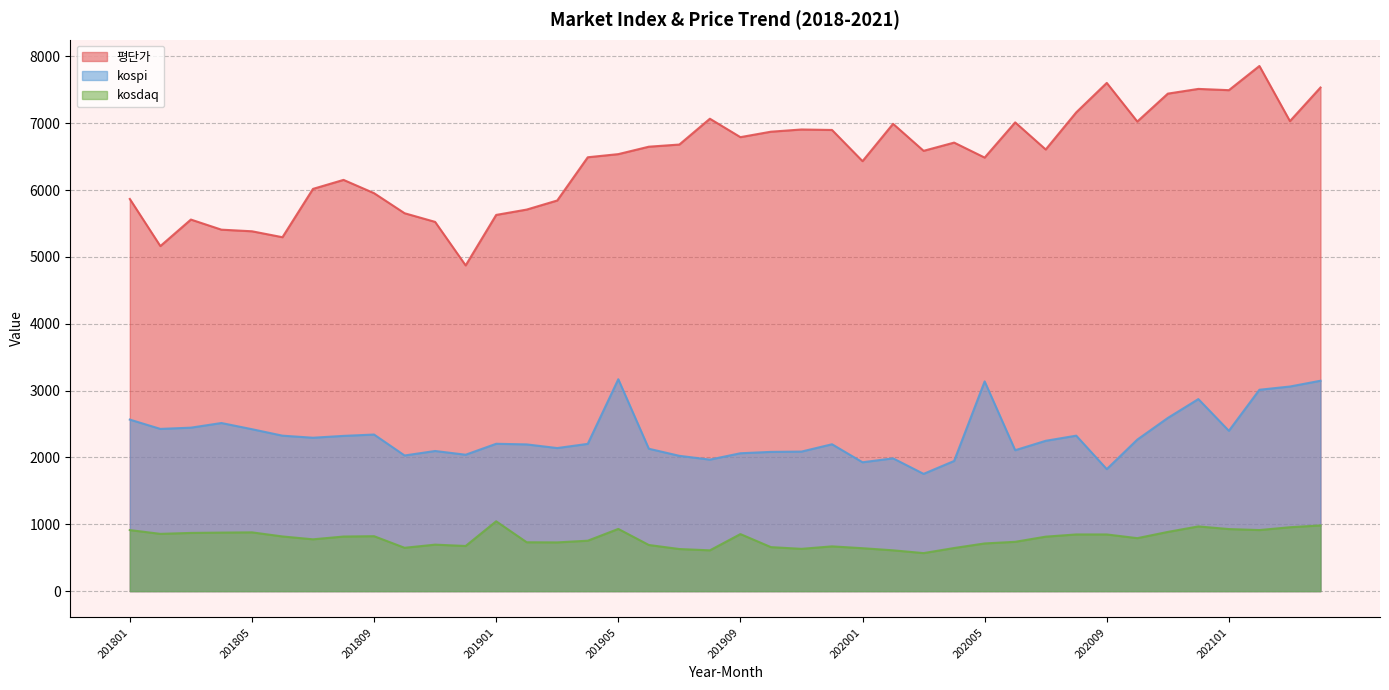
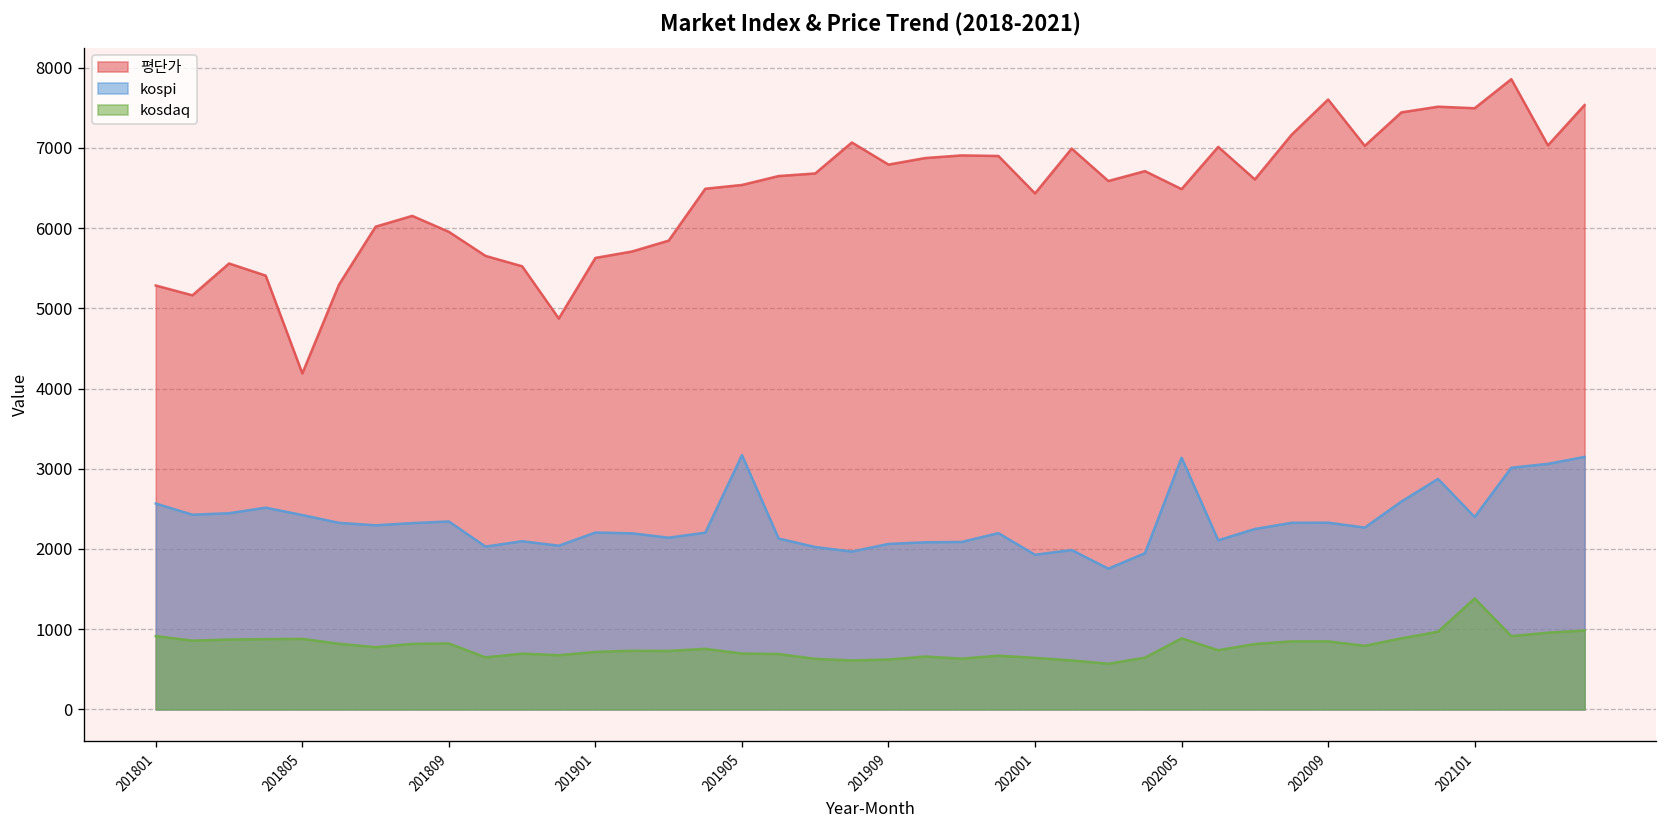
  {
    "평단가": {
-     "201801": 5900,
-     "201805": 5400,
+     "201801": 5300,
+     "201805": 4200,
      "201809": 6000,
      "201901": 5600,
      "201905": 6500,
      "201909": 6800,
      "202001": 6400,
      "202005": 6500,
      "202009": 7600,
      "202101": 7500
    },
    "kospi": {
      "201801": 2600,
      "201805": 2400,
      "201809": 2300,
      "201901": 2200,
      "201905": 3200,
      "201909": 2100,
      "202001": 1900,
      "202005": 3100,
-     "202009": 1800,
+     "202009": 2300,
      "202101": 2400
    },
    "kosdaq": {
      "201801": 900,
      "201805": 900,
      "201809": 800,
-     "201901": 1000,
-     "201905": 900,
-     "201909": 900,
+     "201901": 700,
+     "201905": 700,
+     "201909": 600,
      "202001": 600,
-     "202005": 700,
+     "202005": 900,
      "202009": 800,
-     "202101": 900
+     "202101": 1400
    }
  }
